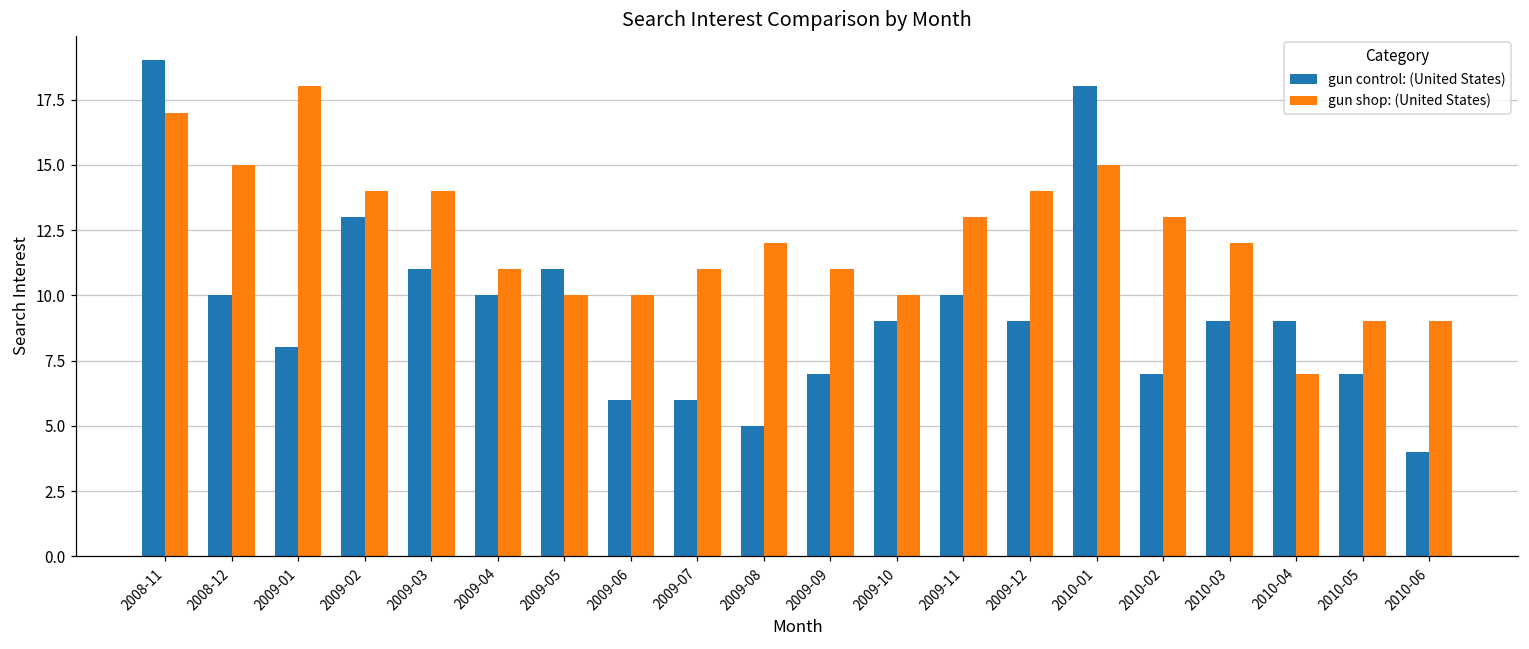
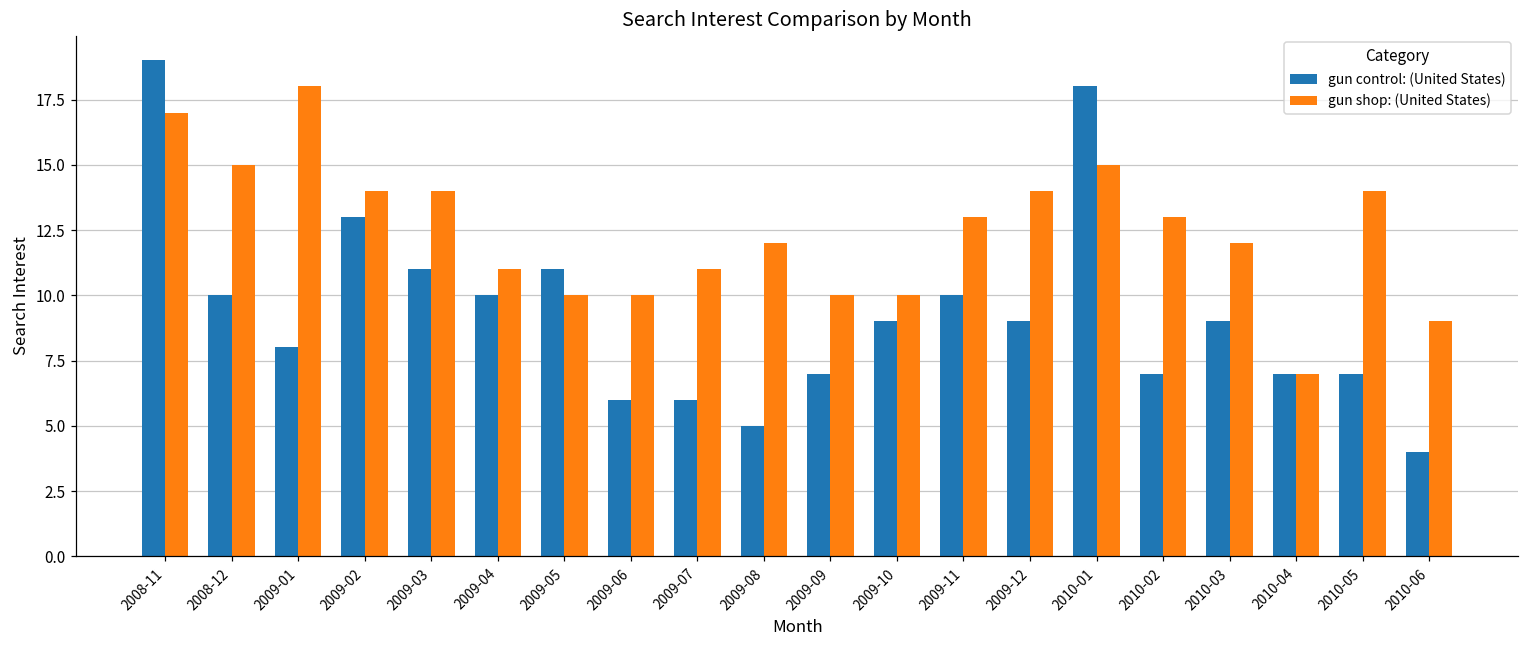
  {
    "gun control: (United States)": {
      "2008-11": 19,
      "2008-12": 10,
      "2009-01": 8,
      "2009-02": 13,
      "2009-03": 11,
      "2009-04": 10,
      "2009-05": 11,
      "2009-06": 6,
      "2009-07": 6,
      "2009-08": 5,
      "2009-09": 7,
      "2009-10": 9,
      "2009-11": 10,
      "2009-12": 9,
      "2010-01": 18,
      "2010-02": 7,
      "2010-03": 9,
-     "2010-04": 9,
+     "2010-04": 7,
      "2010-05": 7,
      "2010-06": 4
    },
    "gun shop: (United States)": {
      "2008-11": 17,
      "2008-12": 15,
      "2009-01": 18,
      "2009-02": 14,
      "2009-03": 14,
      "2009-04": 11,
      "2009-05": 10,
      "2009-06": 10,
      "2009-07": 11,
      "2009-08": 12,
-     "2009-09": 11,
+     "2009-09": 10,
      "2009-10": 10,
      "2009-11": 13,
      "2009-12": 14,
      "2010-01": 15,
      "2010-02": 13,
      "2010-03": 12,
      "2010-04": 7,
-     "2010-05": 9,
+     "2010-05": 14,
      "2010-06": 9
    }
  }
